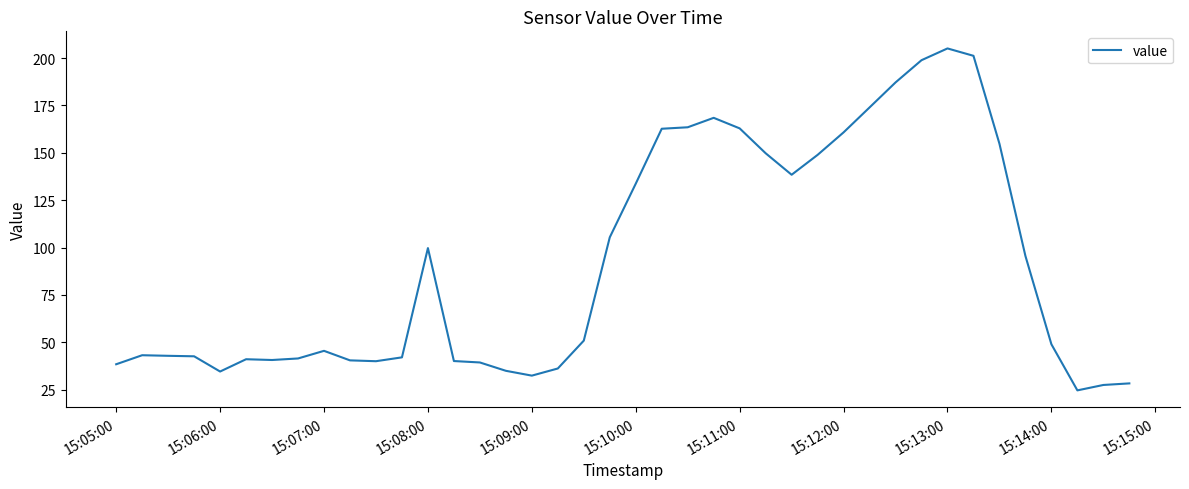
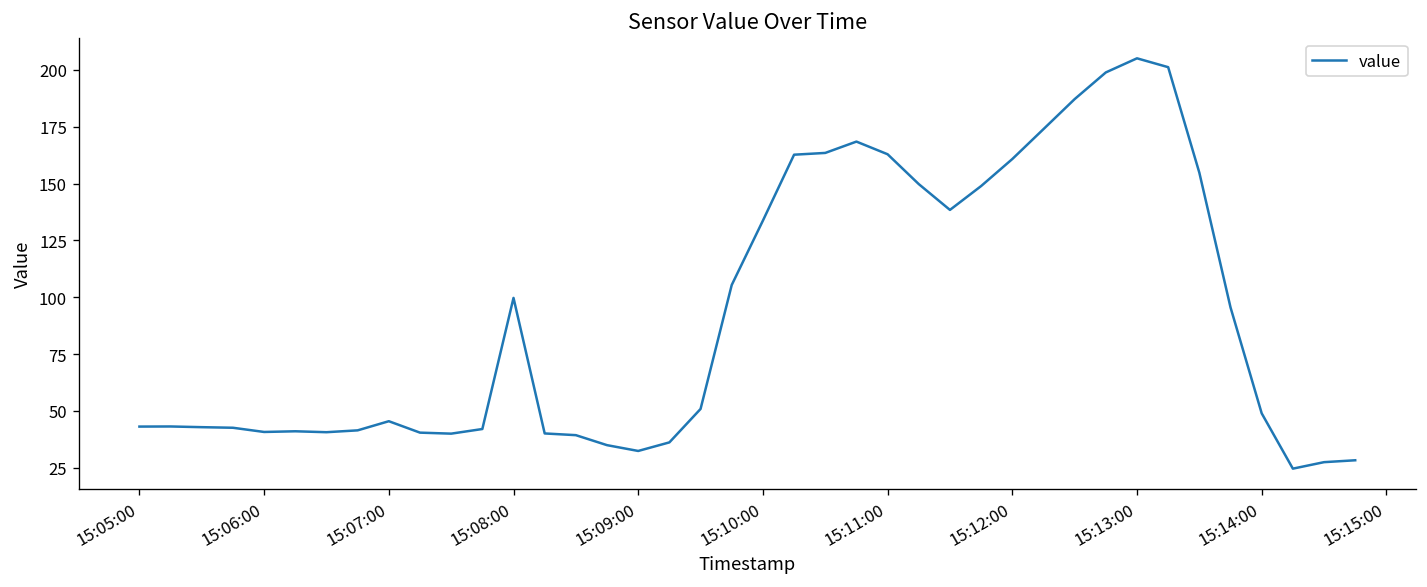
  {
-   "15:05:00": 38,
-   "15:06:00": 35,
+   "15:05:00": 43,
+   "15:06:00": 41,
    "15:07:00": 45,
    "15:08:00": 100,
    "15:09:00": 32,
    "15:10:00": 134,
    "15:11:00": 163,
    "15:12:00": 161,
    "15:13:00": 205,
    "15:14:00": 49
  }
